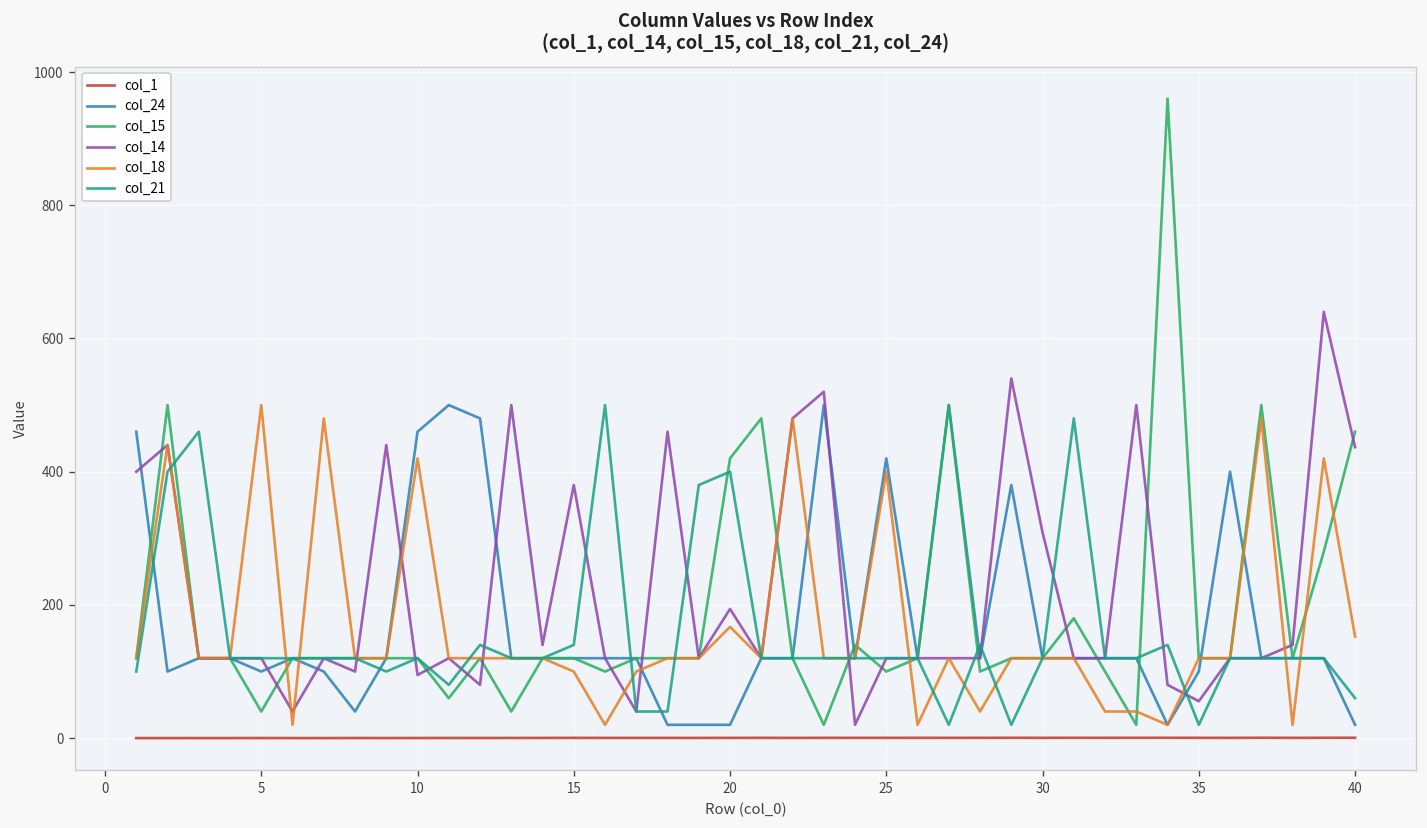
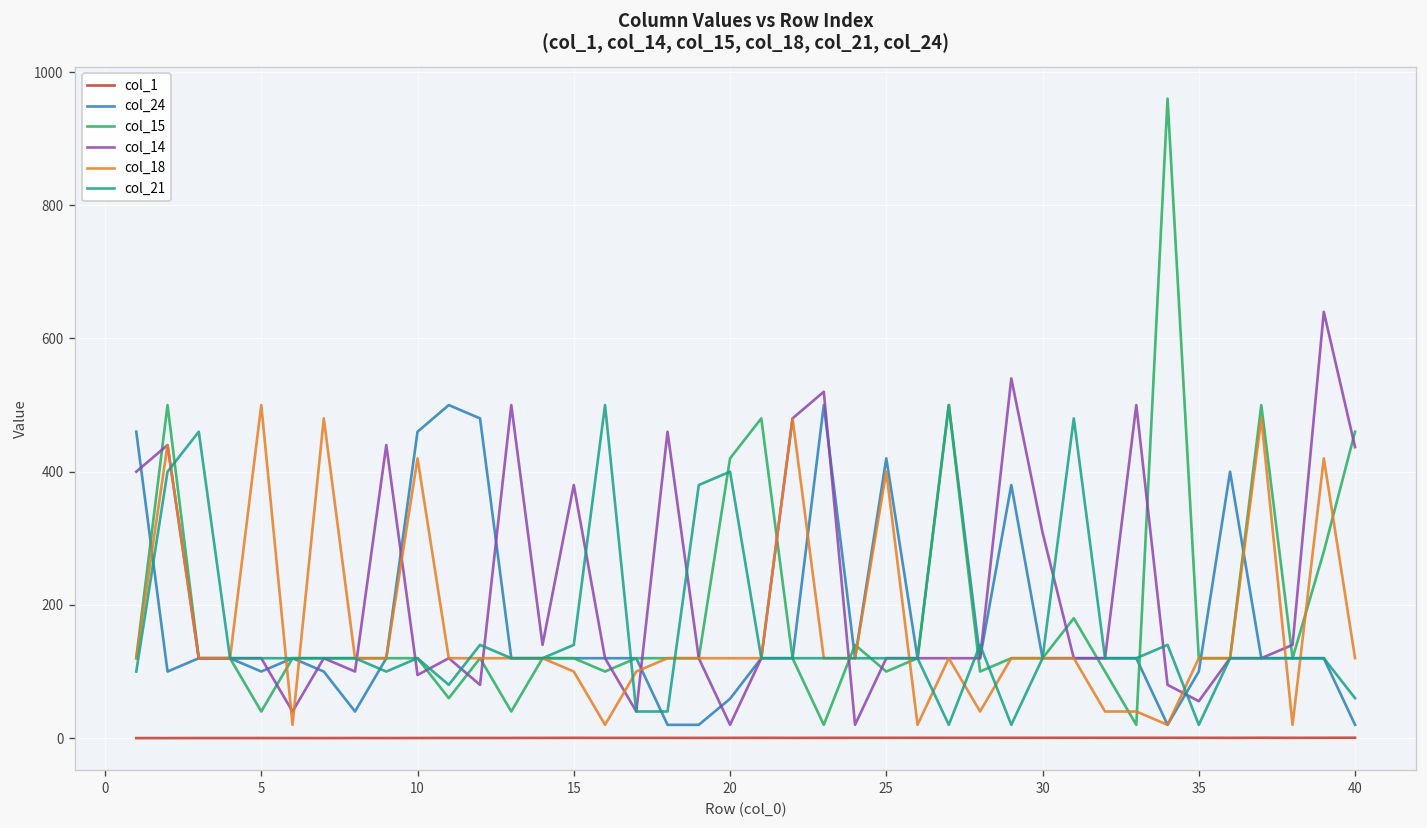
  {
    "col_1": {
      "5": 0,
      "10": 0,
      "15": 0,
      "20": 0,
      "25": 0,
      "30": 0,
      "35": 0,
      "40": 0
    },
    "col_24": {
      "5": 100,
      "10": 460,
-     "20": 20,
+     "20": 60,
      "25": 420,
      "35": 100,
      "40": 20
    },
    "col_14": {
      "10": 90,
      "15": 380,
-     "20": 190,
+     "20": 20,
      "30": 310,
      "35": 60,
      "40": 440
    },
    "col_18": {
      "5": 500,
      "10": 420,
      "15": 100,
-     "20": 170,
+     "20": 120,
      "25": 400,
-     "40": 150
+     "40": 120
    }
  }
